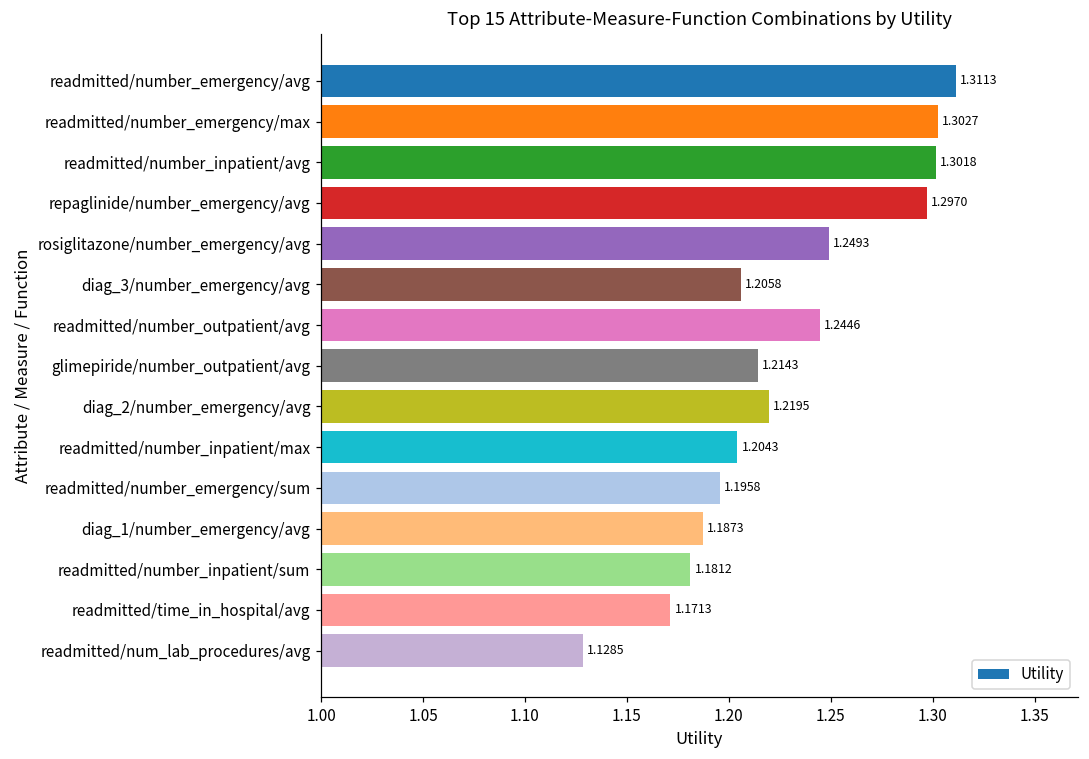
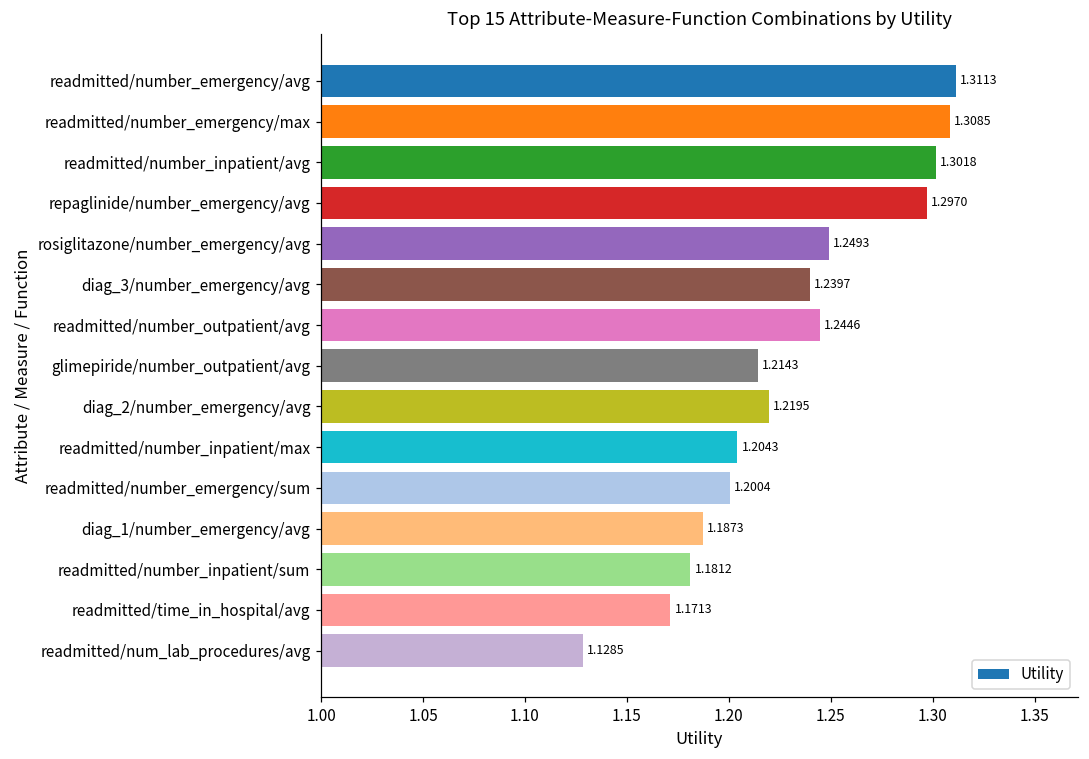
  {
    "readmitted/number_emergency/avg": 1.3113,
-   "readmitted/number_emergency/max": 1.3027,
+   "readmitted/number_emergency/max": 1.3085,
    "readmitted/number_inpatient/avg": 1.3018,
    "repaglinide/number_emergency/avg": 1.2970,
    "rosiglitazone/number_emergency/avg": 1.2493,
-   "diag_3/number_emergency/avg": 1.2058,
+   "diag_3/number_emergency/avg": 1.2397,
    "readmitted/number_outpatient/avg": 1.2446,
    "glimepiride/number_outpatient/avg": 1.2143,
    "diag_2/number_emergency/avg": 1.2195,
    "readmitted/number_inpatient/max": 1.2043,
-   "readmitted/number_emergency/sum": 1.1958,
+   "readmitted/number_emergency/sum": 1.2004,
    "diag_1/number_emergency/avg": 1.1873,
    "readmitted/number_inpatient/sum": 1.1812,
    "readmitted/time_in_hospital/avg": 1.1713,
    "readmitted/num_lab_procedures/avg": 1.1285
  }
